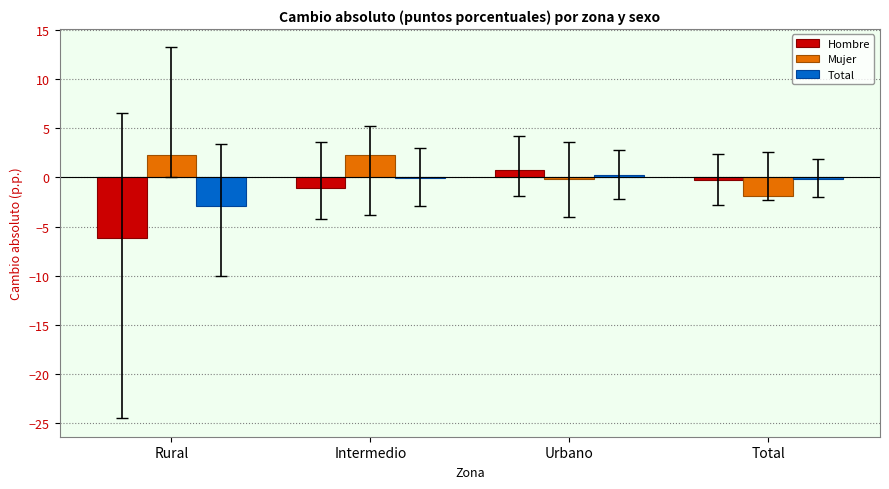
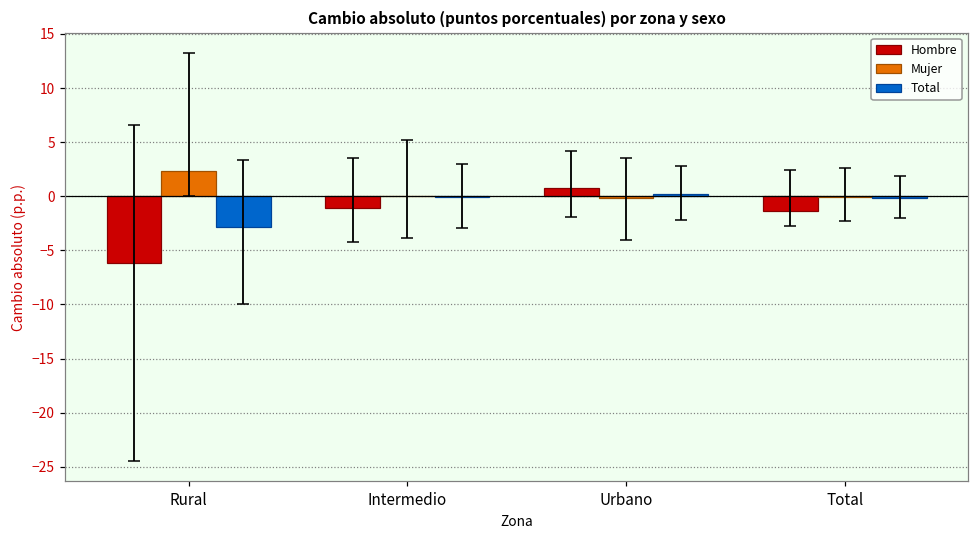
  {
    "Hombre": {
      "Rural": -6,
      "Intermedio": -1,
      "Urbano": 1,
-     "Total": 0
+     "Total": -1
    },
    "Mujer": {
      "Rural": 2,
-     "Intermedio": 2,
-     "Total": -2
+     "Intermedio": 0,
+     "Total": 0
    }
  }
